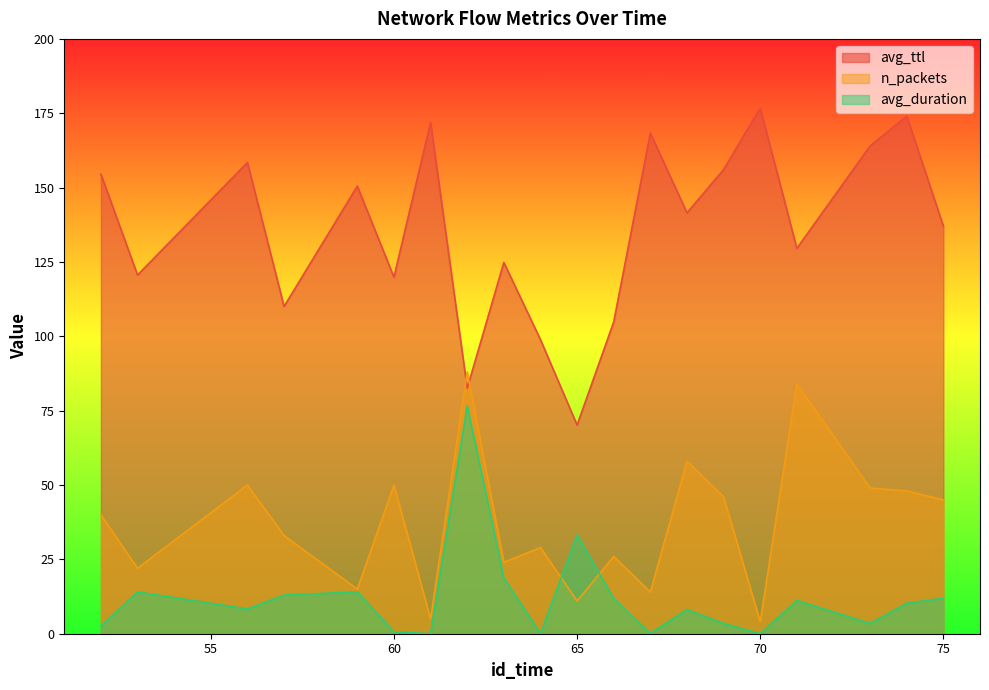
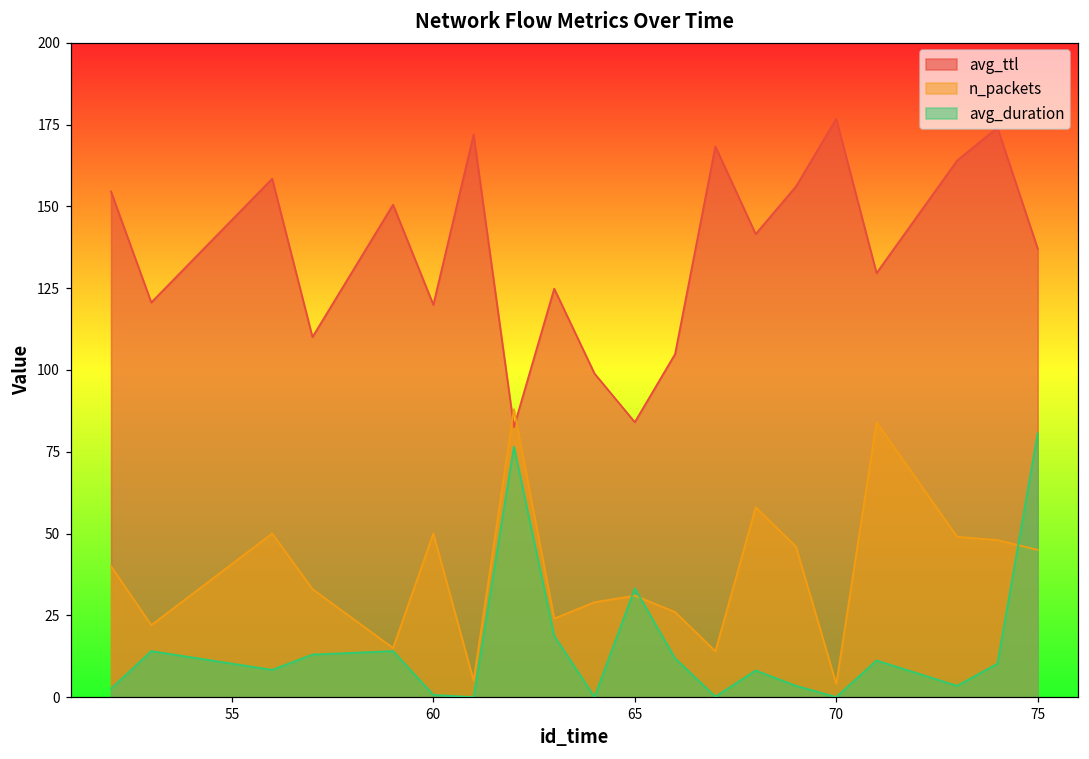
  {
    "avg_ttl": {
      "60": 120,
-     "65": 70,
+     "65": 84,
      "70": 177,
      "75": 137
    },
    "n_packets": {
      "60": 50,
-     "65": 11,
+     "65": 31,
      "70": 4,
      "75": 45
    },
    "avg_duration": {
      "60": 1,
      "65": 33,
      "70": 0,
-     "75": 12
+     "75": 81
    }
  }
